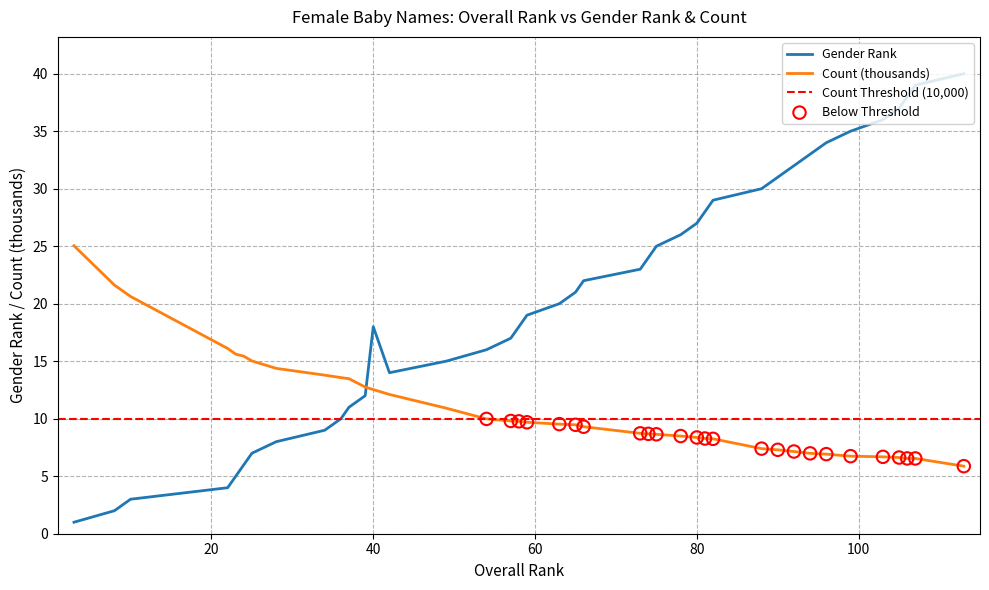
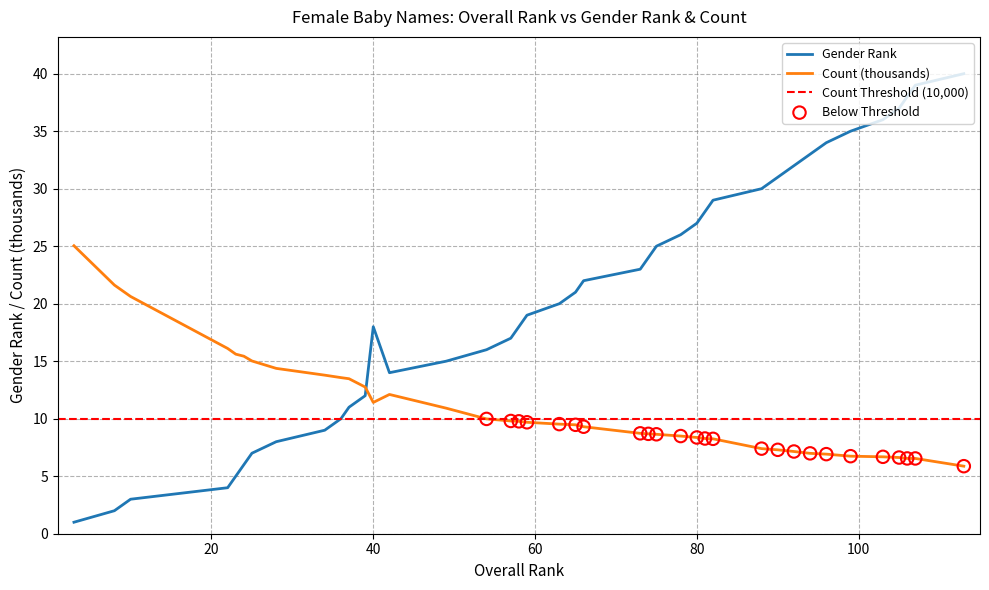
  {
    "Gender Rank": {
      "40": 18.0,
      "80": 27.0
    },
    "Count (thousands)": {
-     "40": 12.5
+     "40": 11.4
    }
  }
